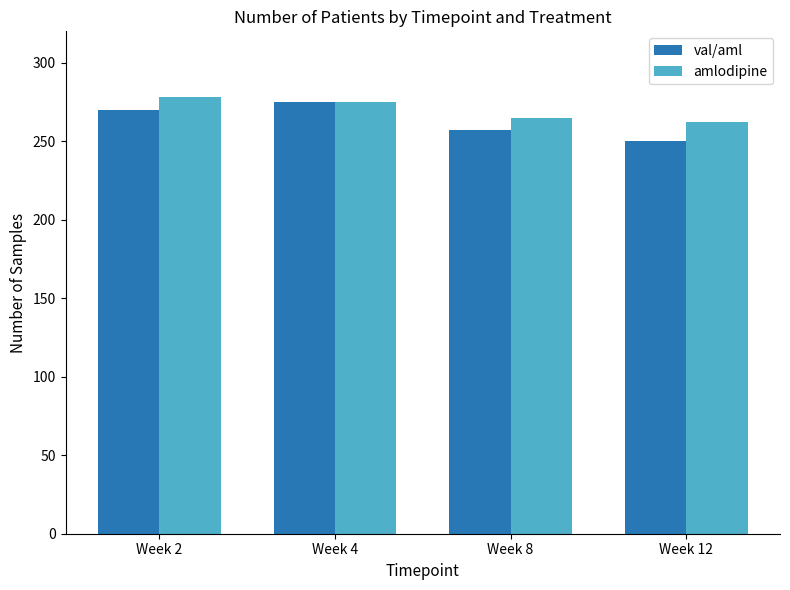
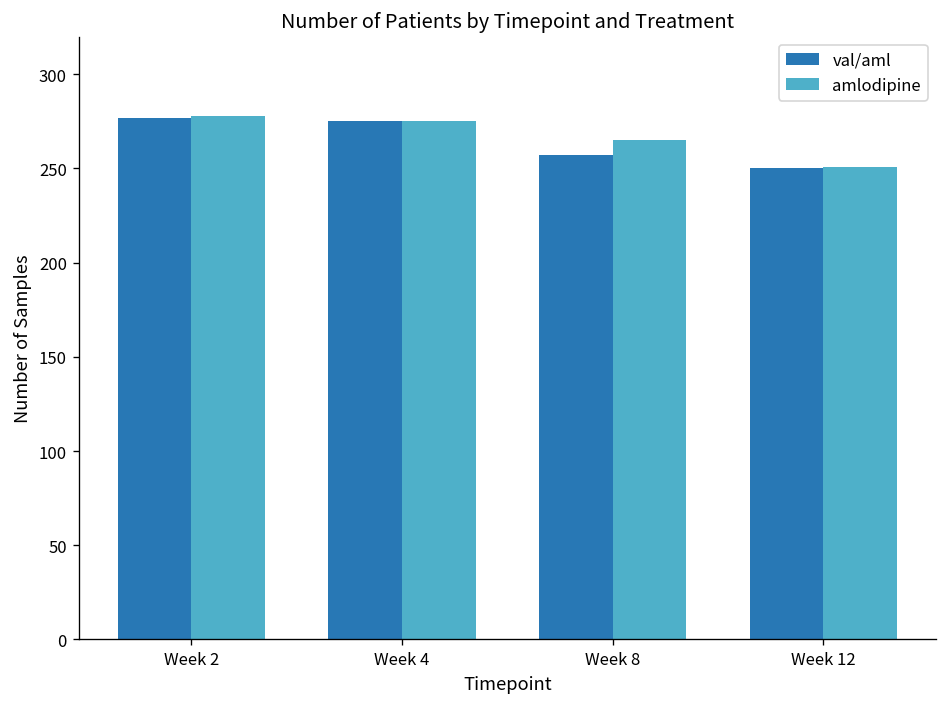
  {
    "val/aml": {
-     "Week 2": 270,
+     "Week 2": 277,
      "Week 4": 275,
      "Week 8": 257,
      "Week 12": 250
    },
    "amlodipine": {
      "Week 2": 278,
      "Week 4": 275,
      "Week 8": 265,
-     "Week 12": 262
+     "Week 12": 251
    }
  }
